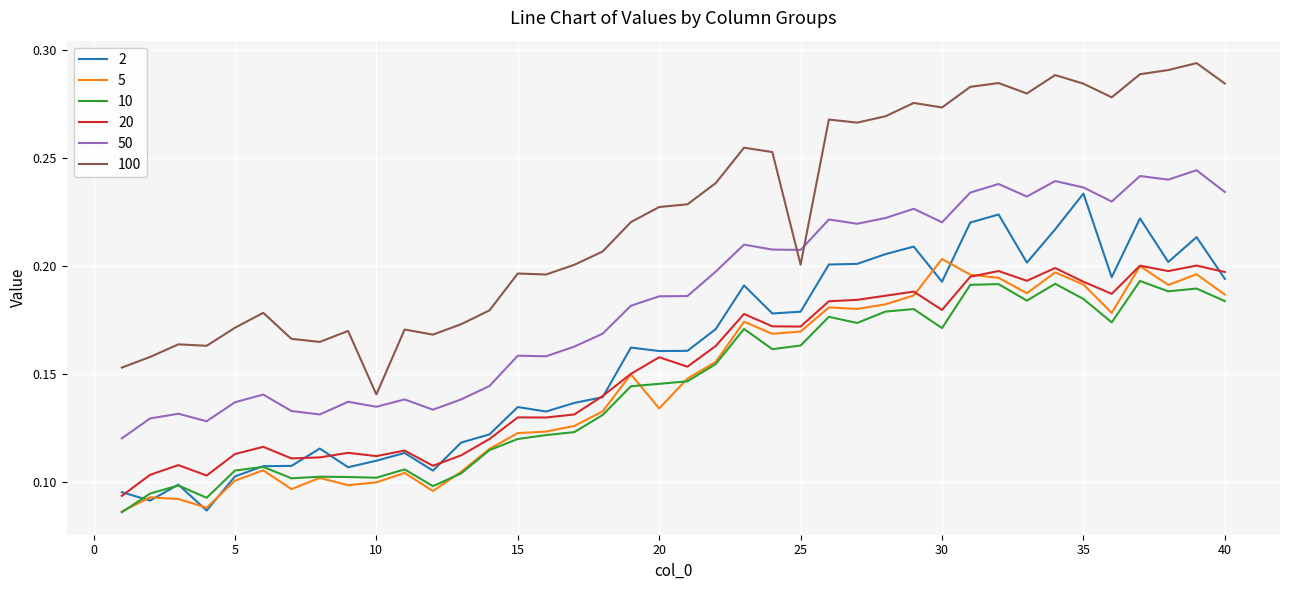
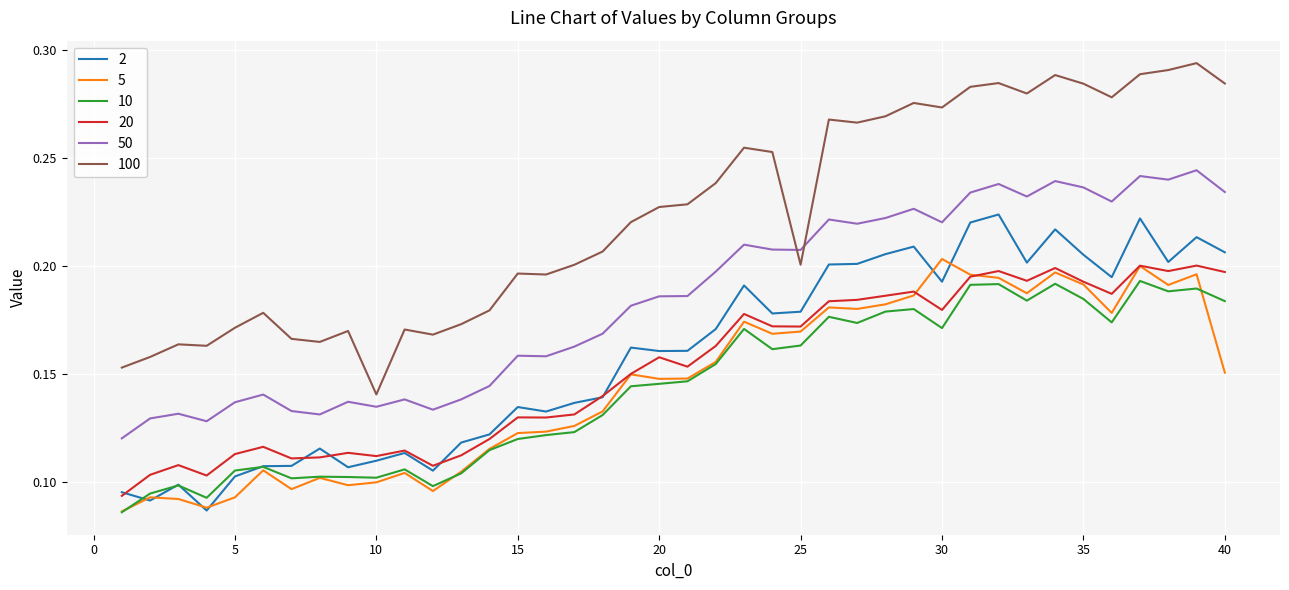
  {
    "2": {
      "5": 0.103,
      "10": 0.110,
      "15": 0.135,
      "20": 0.161,
      "25": 0.179,
      "30": 0.193,
-     "35": 0.234,
-     "40": 0.194
+     "35": 0.205,
+     "40": 0.206
    },
    "5": {
-     "5": 0.101,
+     "5": 0.093,
      "10": 0.100,
      "15": 0.123,
-     "20": 0.134,
+     "20": 0.148,
      "25": 0.170,
      "30": 0.203,
      "35": 0.191,
-     "40": 0.187
+     "40": 0.151
    },
    "10": {
      "5": 0.105,
      "10": 0.102,
      "15": 0.120,
      "20": 0.145,
      "25": 0.163,
      "30": 0.171,
      "35": 0.185,
      "40": 0.184
    },
    "20": {
      "5": 0.113,
      "10": 0.112,
      "15": 0.130,
      "20": 0.158,
      "25": 0.172,
      "30": 0.180,
      "35": 0.193,
      "40": 0.197
    },
    "50": {
      "5": 0.137,
      "10": 0.135,
      "15": 0.159,
      "20": 0.186,
      "25": 0.207,
      "30": 0.220,
      "35": 0.236,
      "40": 0.234
    },
    "100": {
      "5": 0.171,
      "10": 0.141,
      "15": 0.197,
      "20": 0.227,
      "25": 0.201,
      "30": 0.273,
      "35": 0.284,
      "40": 0.285
    }
  }
